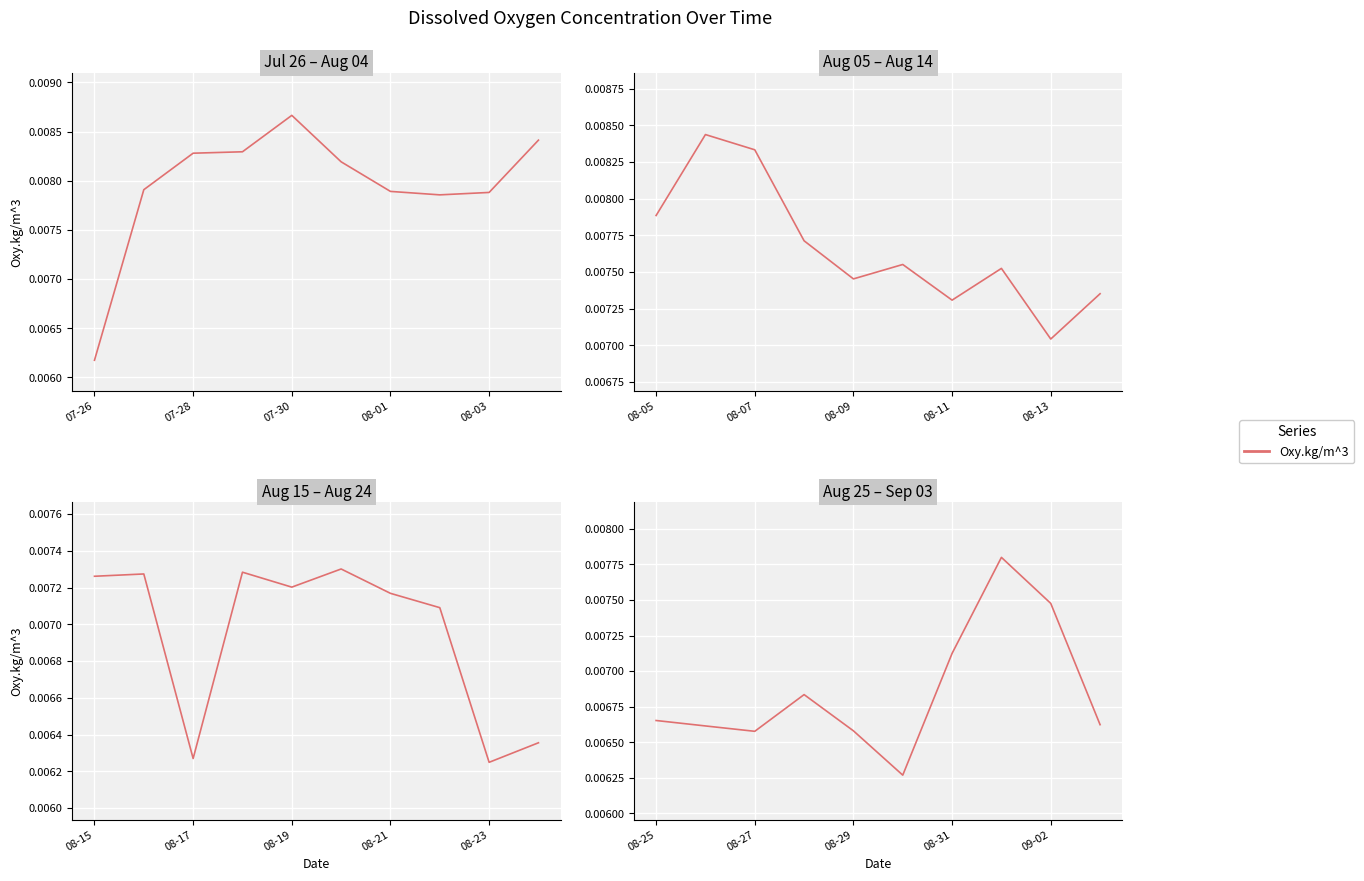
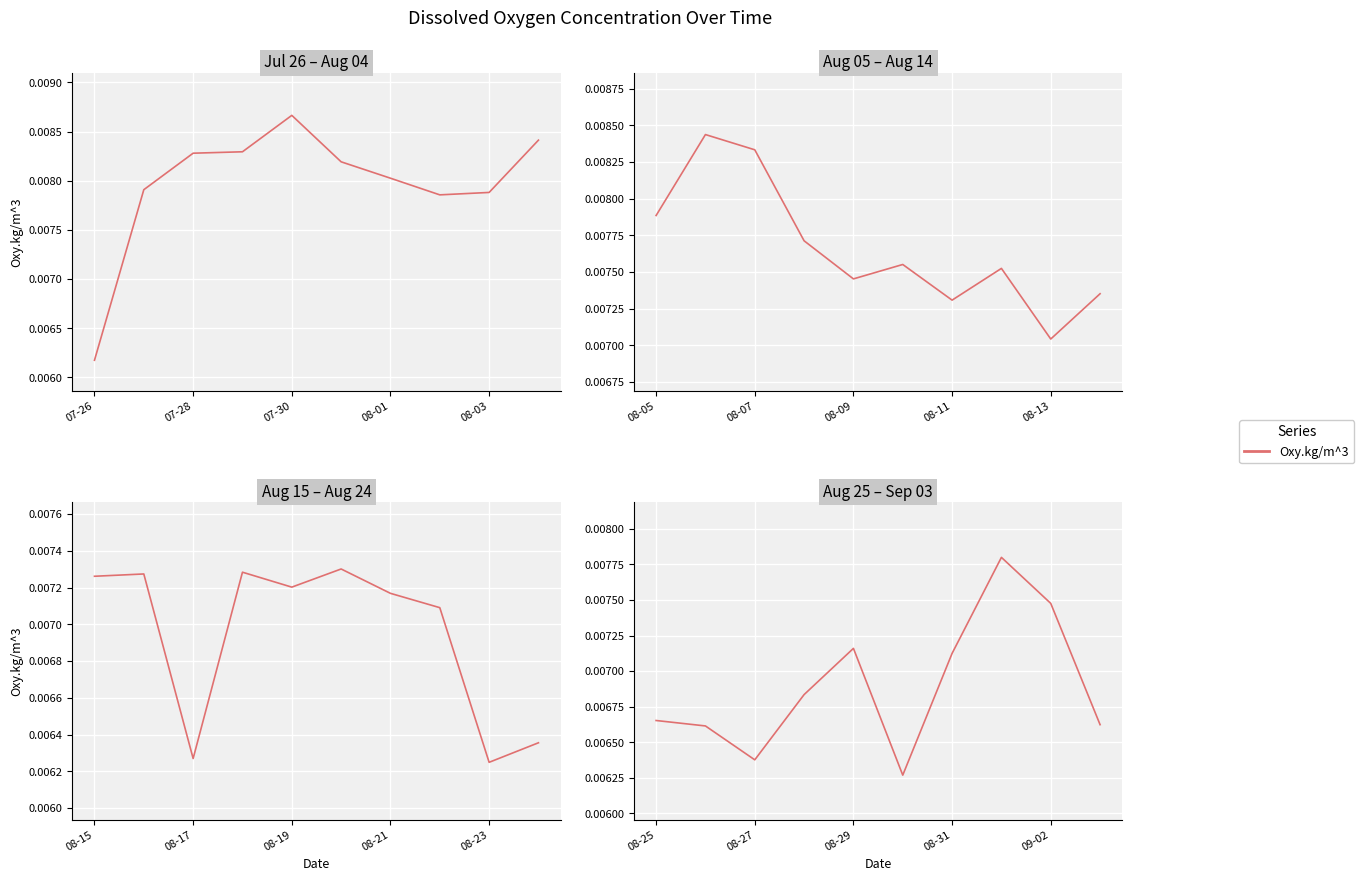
  {
    "Jul 26 – Aug 04": {
      "07-26": 0.0062,
      "07-28": 0.0083,
      "07-30": 0.0087,
-     "08-01": 0.0079,
+     "08-01": 0.0080,
      "08-03": 0.0079
    },
    "Aug 05 – Aug 14": {
      "08-05": 0.00789,
      "08-07": 0.00833,
      "08-09": 0.00745,
      "08-11": 0.00731,
      "08-13": 0.00704
    },
    "Aug 15 – Aug 24": {
      "08-15": 0.00726,
      "08-17": 0.00627,
      "08-19": 0.00720,
      "08-21": 0.00717,
      "08-23": 0.00625
    },
    "Aug 25 – Sep 03": {
      "08-25": 0.00665,
-     "08-27": 0.00658,
-     "08-29": 0.00658,
+     "08-27": 0.00638,
+     "08-29": 0.00716,
      "08-31": 0.00713,
      "09-02": 0.00748
    }
  }
